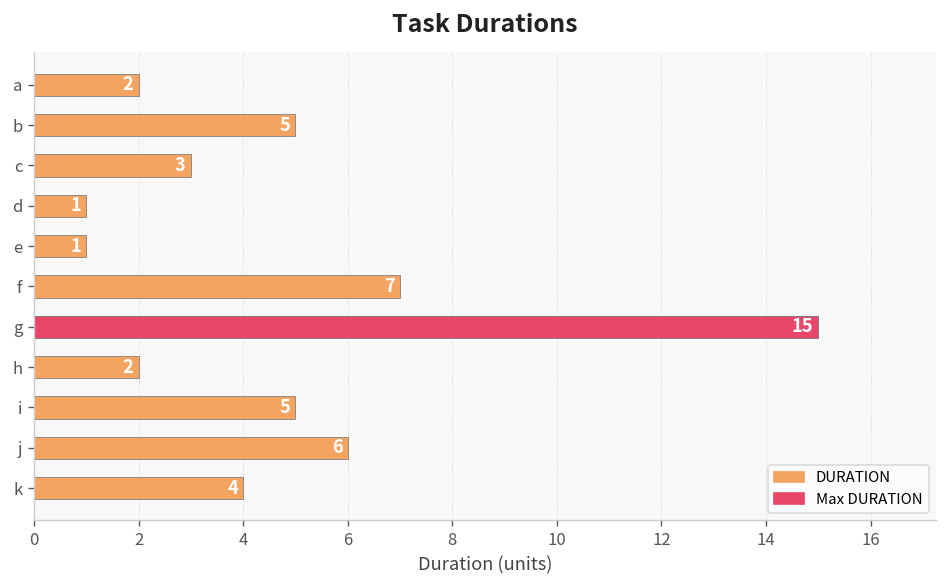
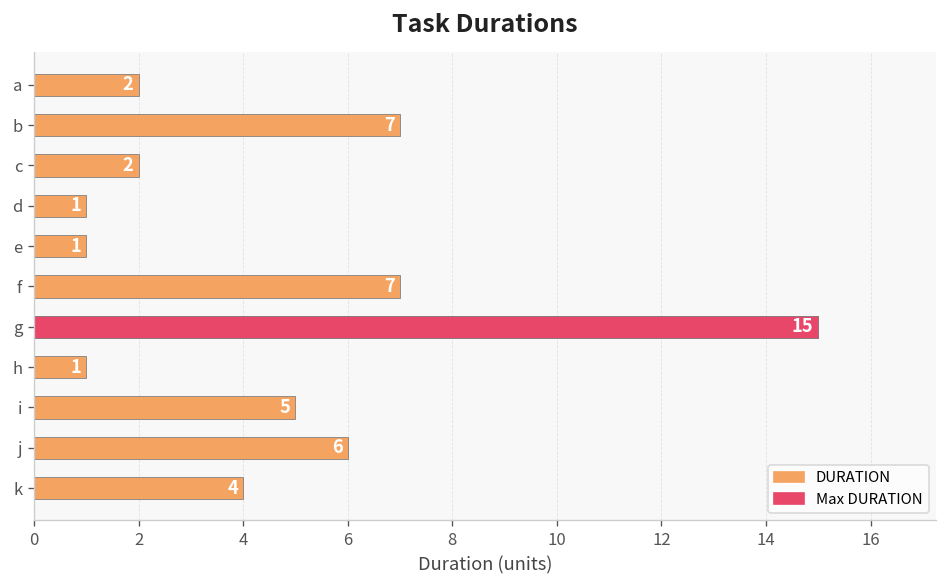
  {
    "DURATION": {
      "a": 2,
-     "b": 5,
-     "c": 3,
+     "b": 7,
+     "c": 2,
      "d": 1,
      "e": 1,
      "f": 7,
      "g": 15,
-     "h": 2,
+     "h": 1,
      "i": 5,
      "j": 6,
      "k": 4
    },
    "Max DURATION": {
      "g": 15
    }
  }
